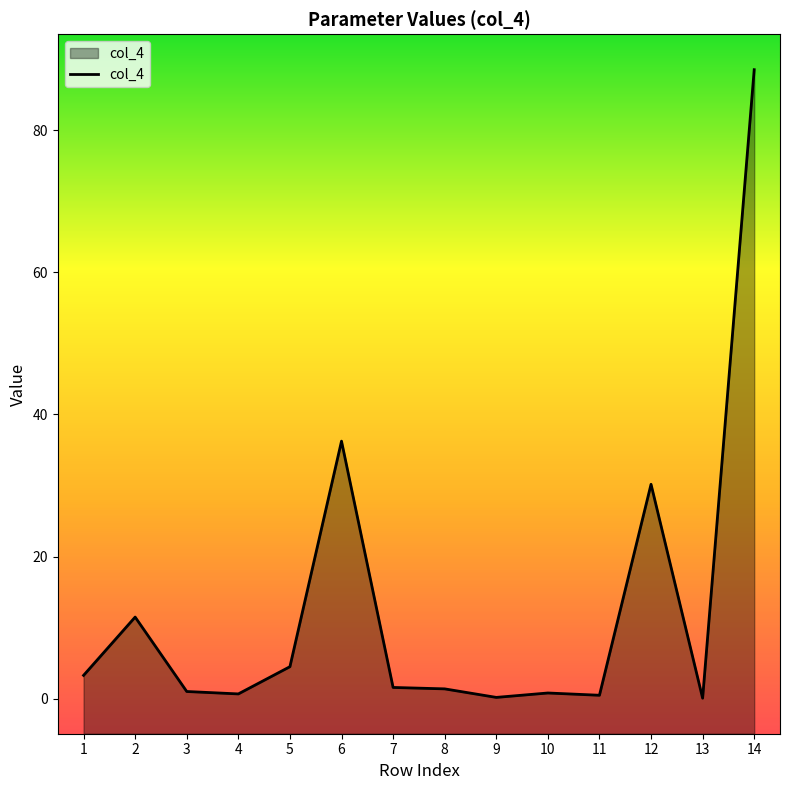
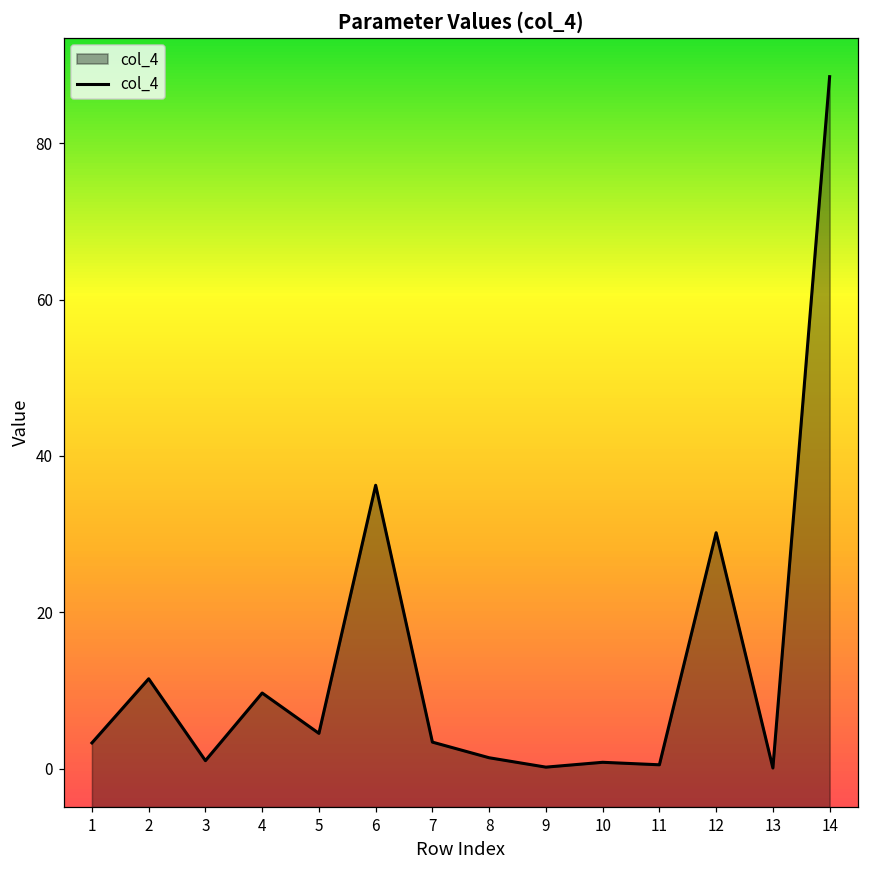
  {
    "1": 3,
    "2": 12,
    "3": 1,
-   "4": 1,
+   "4": 10,
    "5": 5,
    "6": 36,
-   "7": 2,
+   "7": 3,
    "8": 1,
    "9": 0,
    "10": 1,
    "11": 1,
    "12": 30,
    "13": 0,
    "14": 89
  }
